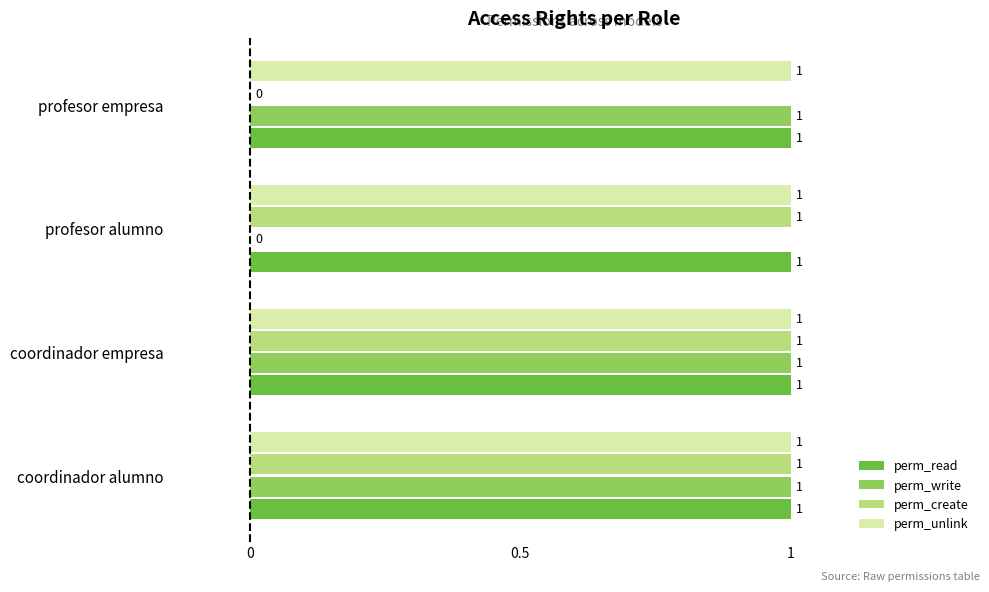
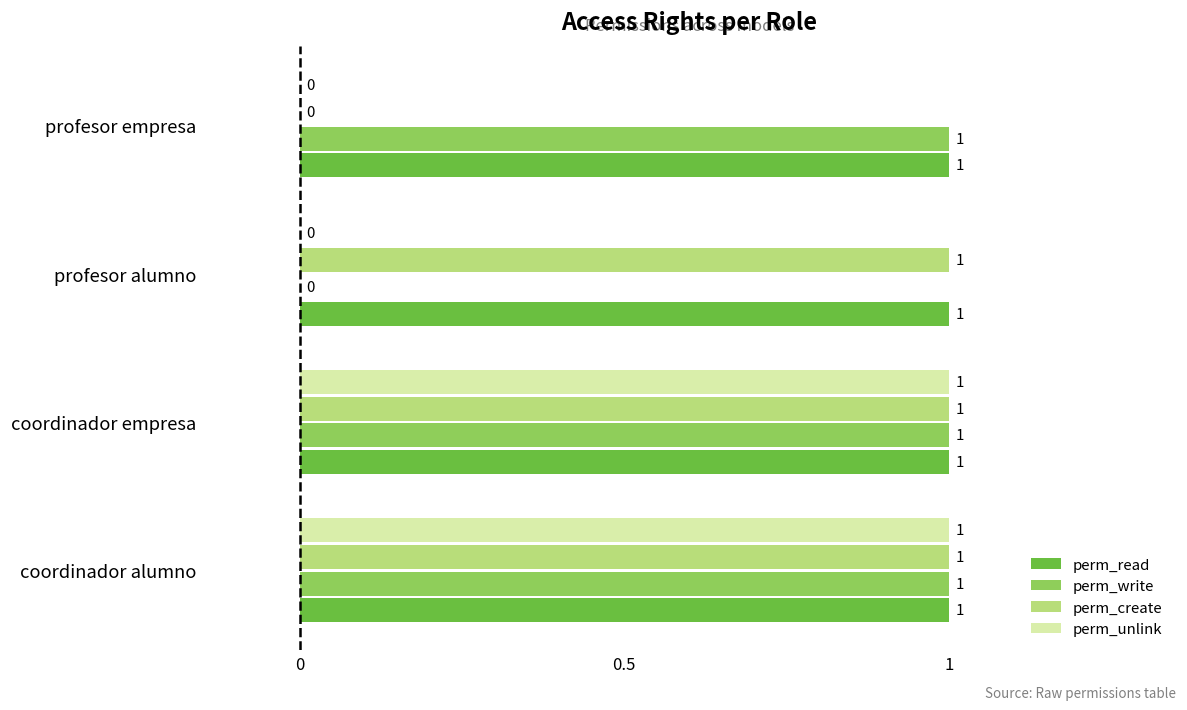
  {
    "perm_unlink": {
-     "profesor empresa": 1,
-     "profesor alumno": 1,
+     "profesor empresa": 0,
+     "profesor alumno": 0,
      "coordinador empresa": 1,
      "coordinador alumno": 1
    }
  }
